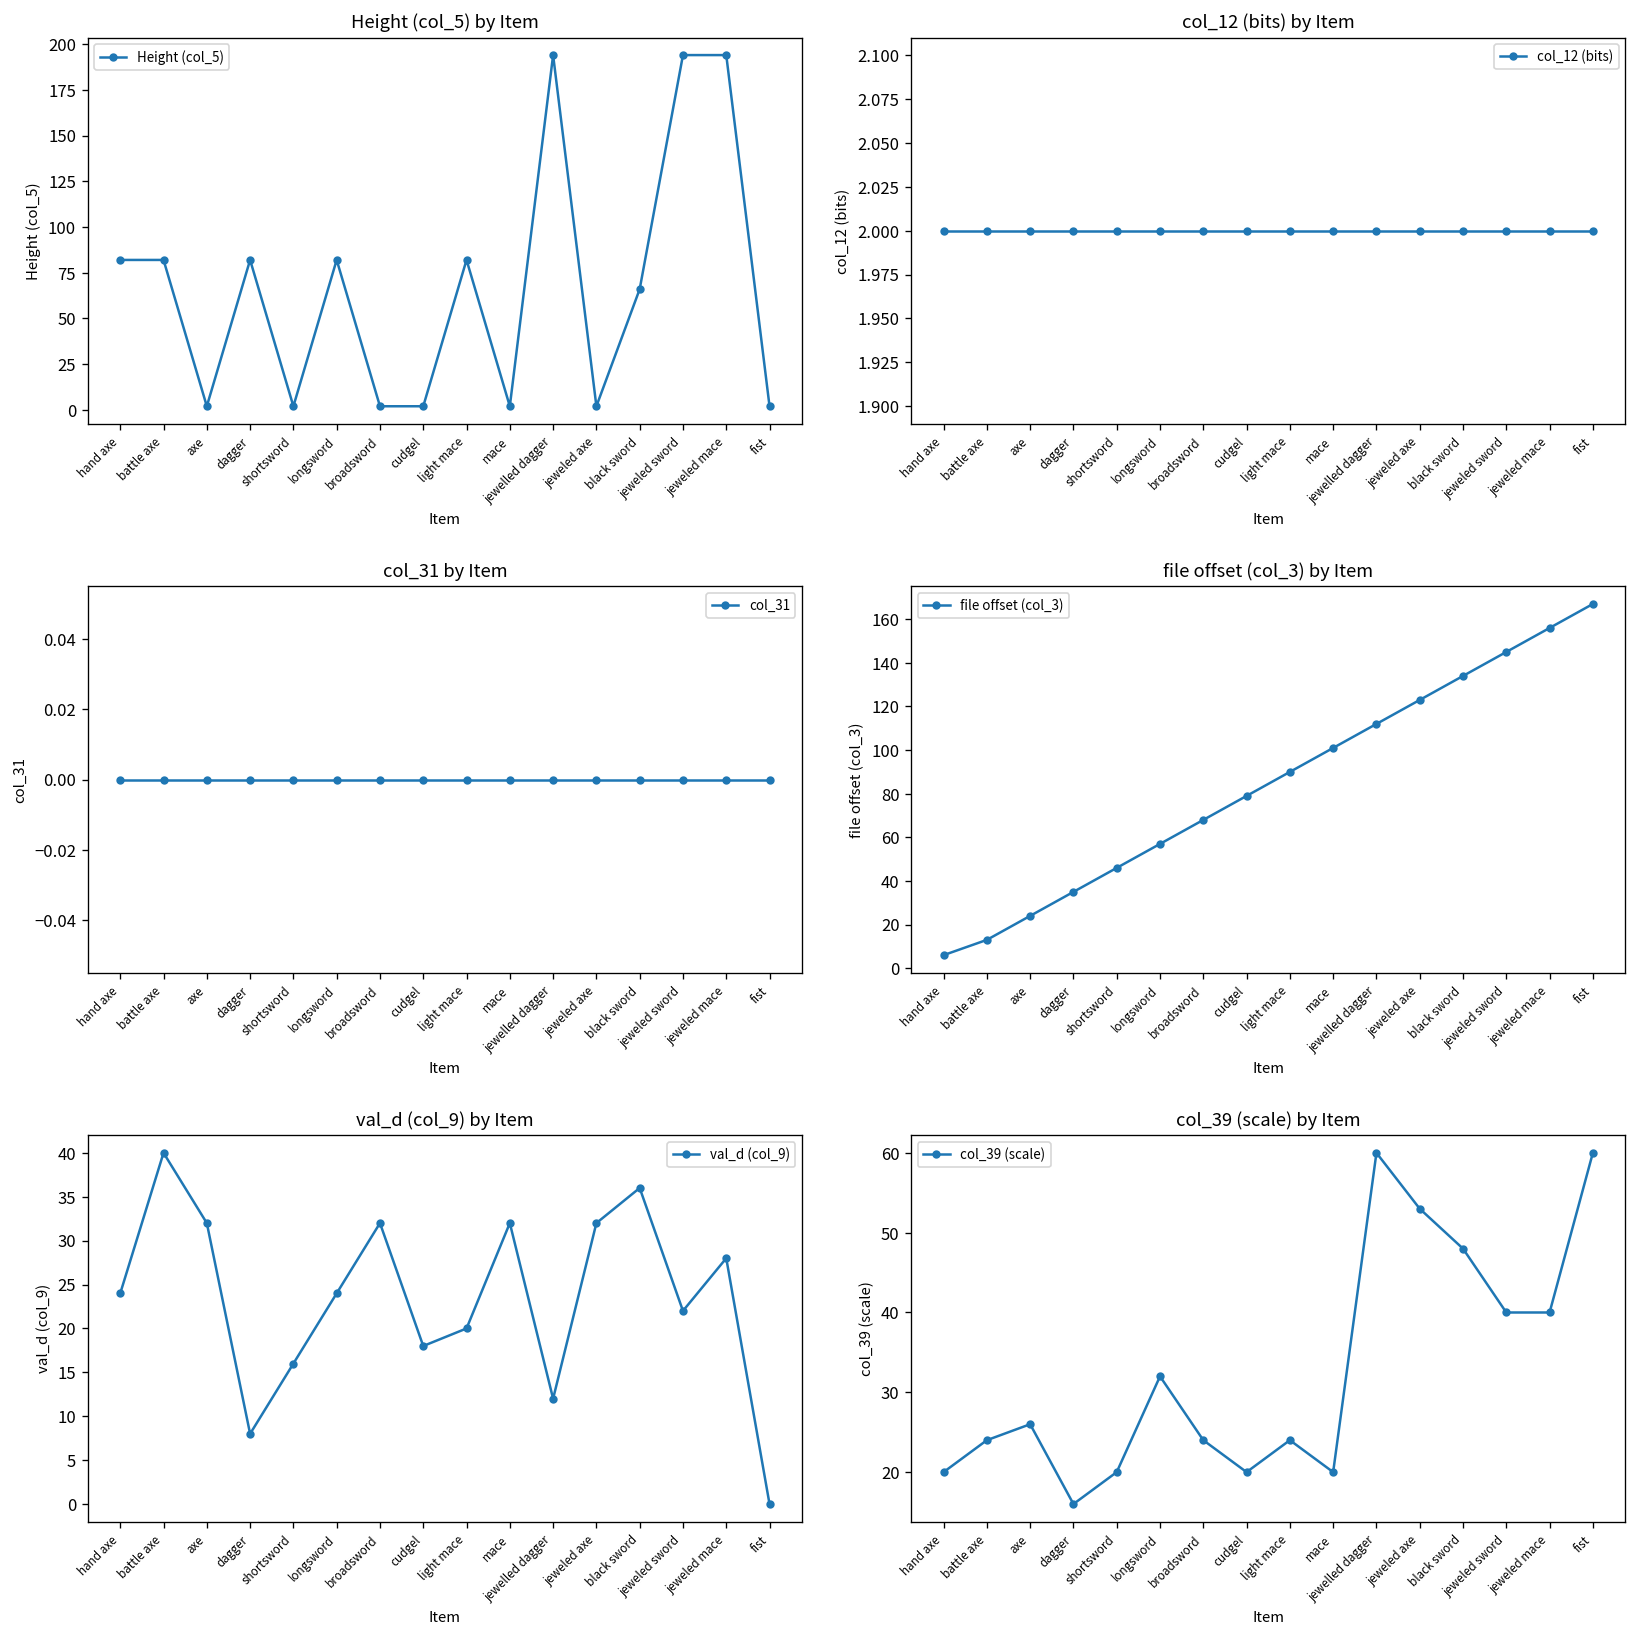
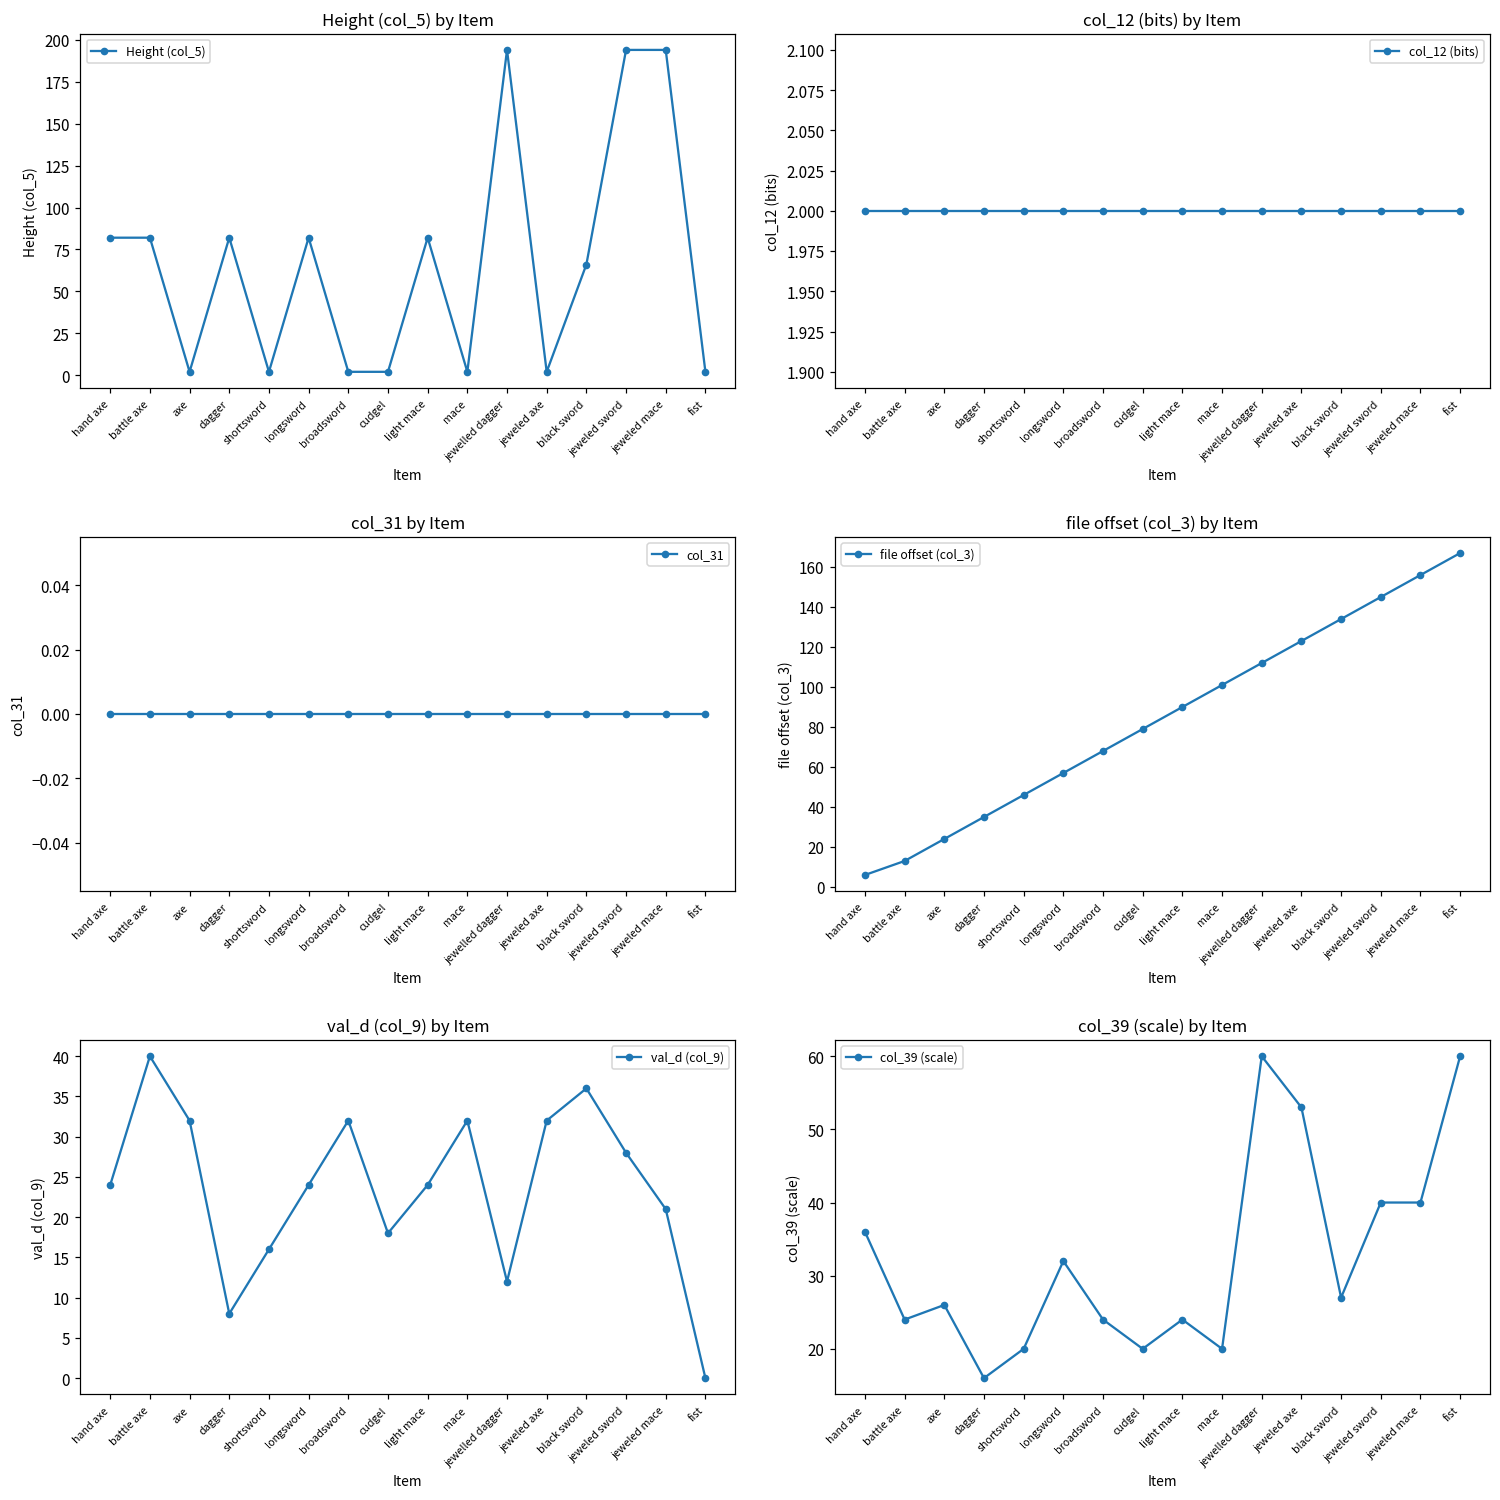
  {
    "Height (col_5) by Item": {
      "hand axe": 82,
      "battle axe": 82,
      "axe": 2,
      "dagger": 82,
      "shortsword": 2,
      "longsword": 82,
      "broadsword": 2,
      "cudgel": 2,
      "light mace": 82,
      "mace": 2,
      "jewelled dagger": 194,
      "jeweled axe": 2,
      "black sword": 66,
      "jeweled sword": 194,
      "jeweled mace": 194,
      "fist": 2
    },
    "col_12 (bits) by Item": {
      "hand axe": 2.000,
      "battle axe": 2.000,
      "axe": 2.000,
      "dagger": 2.000,
      "shortsword": 2.000,
      "longsword": 2.000,
      "broadsword": 2.000,
      "cudgel": 2.000,
      "light mace": 2.000,
      "mace": 2.000,
      "jewelled dagger": 2.000,
      "jeweled axe": 2.000,
      "black sword": 2.000,
      "jeweled sword": 2.000,
      "jeweled mace": 2.000,
      "fist": 2.000
    },
    "col_31 by Item": {
      "hand axe": 0.000,
      "battle axe": 0.000,
      "axe": 0.000,
      "dagger": 0.000,
      "shortsword": 0.000,
      "longsword": 0.000,
      "broadsword": 0.000,
      "cudgel": 0.000,
      "light mace": 0.000,
      "mace": 0.000,
      "jewelled dagger": 0.000,
      "jeweled axe": 0.000,
      "black sword": 0.000,
      "jeweled sword": 0.000,
      "jeweled mace": 0.000,
      "fist": 0.000
    },
    "file offset (col_3) by Item": {
      "hand axe": 6,
      "battle axe": 13,
      "axe": 24,
      "dagger": 35,
      "shortsword": 46,
      "longsword": 57,
      "broadsword": 68,
      "cudgel": 79,
      "light mace": 90,
      "mace": 101,
      "jewelled dagger": 112,
      "jeweled axe": 123,
      "black sword": 134,
      "jeweled sword": 145,
      "jeweled mace": 156,
      "fist": 167
    },
    "val_d (col_9) by Item": {
      "hand axe": 24,
      "battle axe": 40,
      "axe": 32,
      "dagger": 8,
      "shortsword": 16,
      "longsword": 24,
      "broadsword": 32,
      "cudgel": 18,
-     "light mace": 20,
+     "light mace": 24,
      "mace": 32,
      "jewelled dagger": 12,
      "jeweled axe": 32,
      "black sword": 36,
-     "jeweled sword": 22,
-     "jeweled mace": 28,
+     "jeweled sword": 28,
+     "jeweled mace": 21,
      "fist": 0
    },
    "col_39 (scale) by Item": {
-     "hand axe": 20,
+     "hand axe": 36,
      "battle axe": 24,
      "axe": 26,
      "dagger": 16,
      "shortsword": 20,
      "longsword": 32,
      "broadsword": 24,
      "cudgel": 20,
      "light mace": 24,
      "mace": 20,
      "jewelled dagger": 60,
      "jeweled axe": 53,
-     "black sword": 48,
+     "black sword": 27,
      "jeweled sword": 40,
      "jeweled mace": 40,
      "fist": 60
    }
  }
